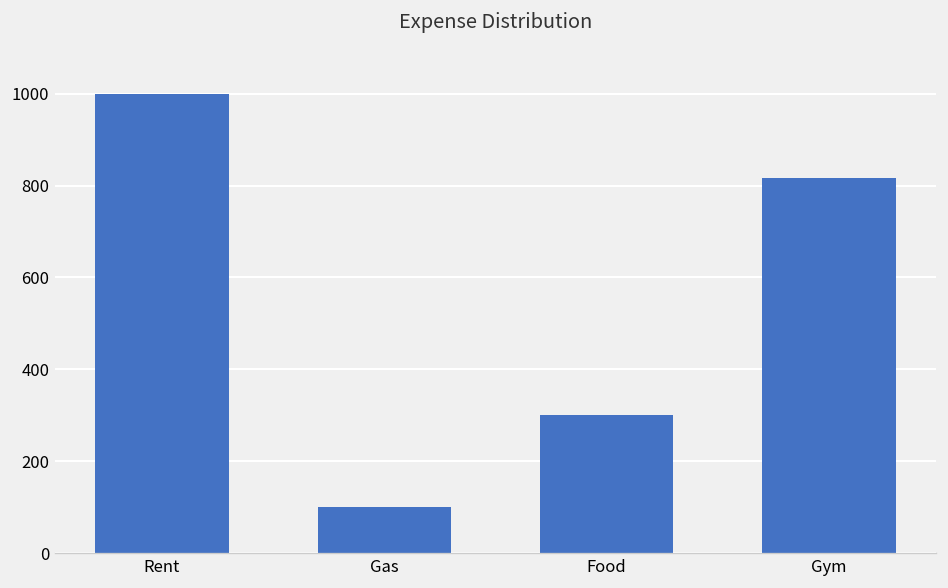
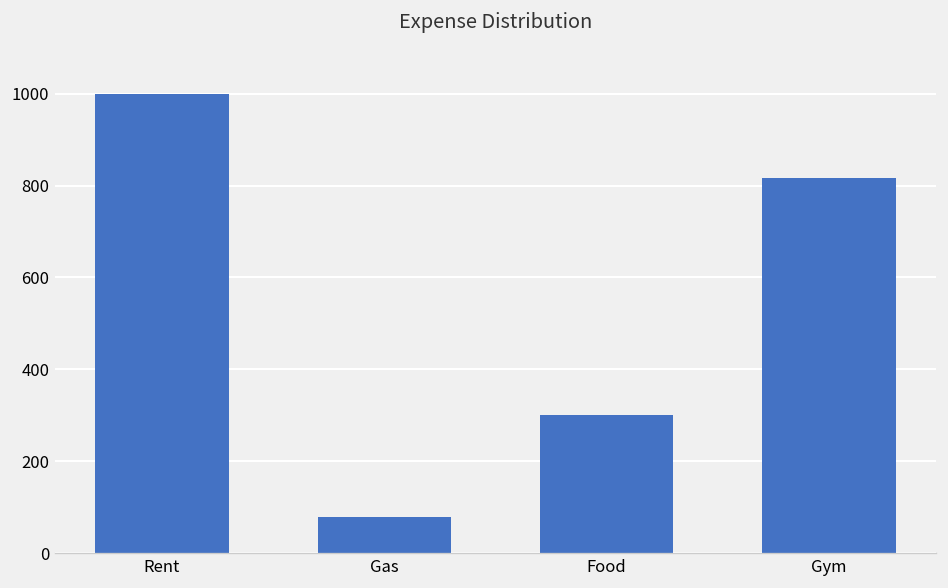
  {
    "Rent": 1000,
-   "Gas": 100,
+   "Gas": 80,
    "Food": 300,
    "Gym": 820
  }
